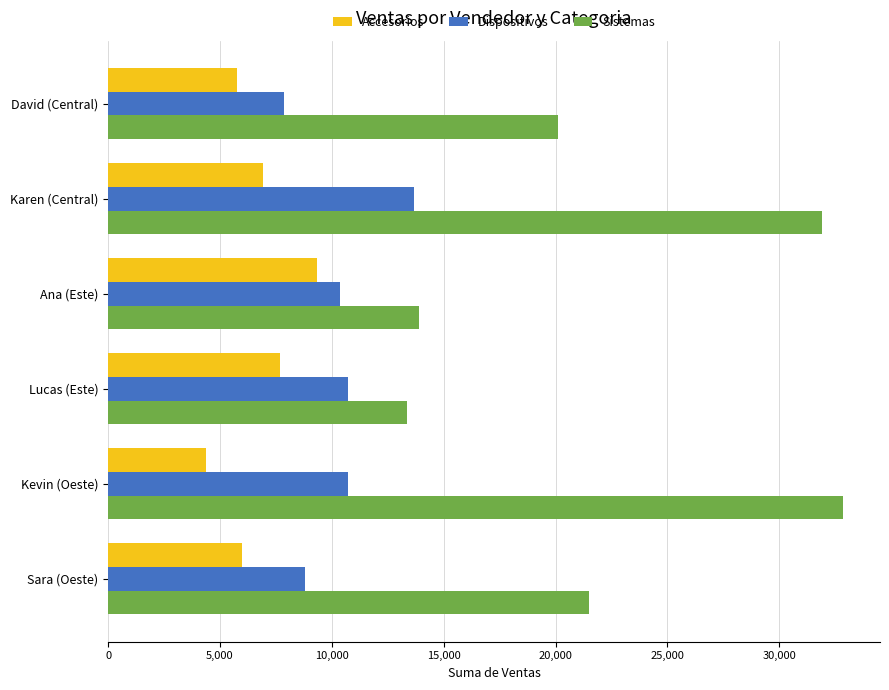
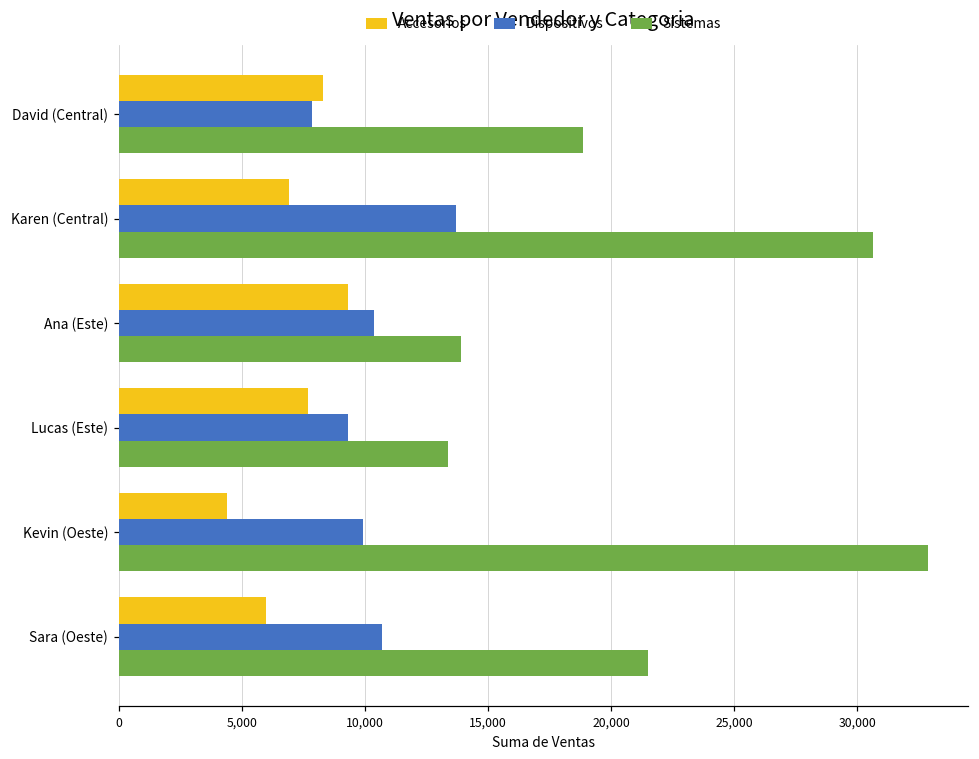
  {
    "Accesorios": {
-     "David (Central)": "5,800",
+     "David (Central)": "8,300",
      "Karen (Central)": "6,900",
      "Ana (Este)": "9,300",
      "Lucas (Este)": "7,700",
      "Kevin (Oeste)": "4,400",
      "Sara (Oeste)": "6,000"
    },
    "Dispositivos": {
      "David (Central)": "7,800",
      "Karen (Central)": "13,700",
      "Ana (Este)": "10,300",
-     "Lucas (Este)": "10,700",
-     "Kevin (Oeste)": "10,700",
-     "Sara (Oeste)": "8,800"
+     "Lucas (Este)": "9,300",
+     "Kevin (Oeste)": "9,900",
+     "Sara (Oeste)": "10,700"
    },
    "Sistemas": {
-     "David (Central)": "20,100",
-     "Karen (Central)": "31,900",
+     "David (Central)": "18,800",
+     "Karen (Central)": "30,600",
      "Ana (Este)": "13,900",
      "Lucas (Este)": "13,400",
      "Kevin (Oeste)": "32,900",
      "Sara (Oeste)": "21,500"
    }
  }
